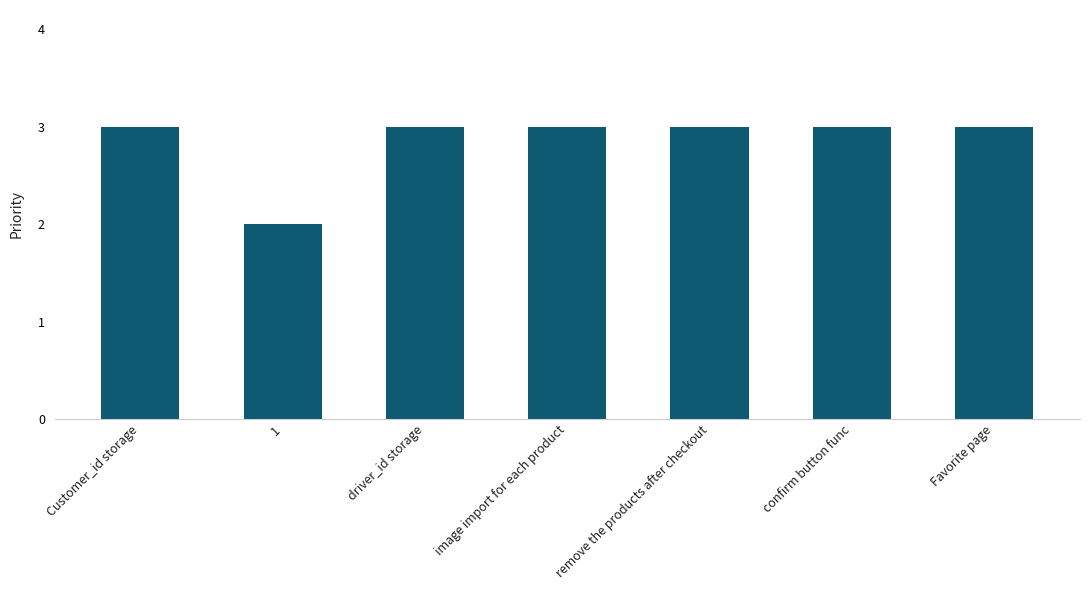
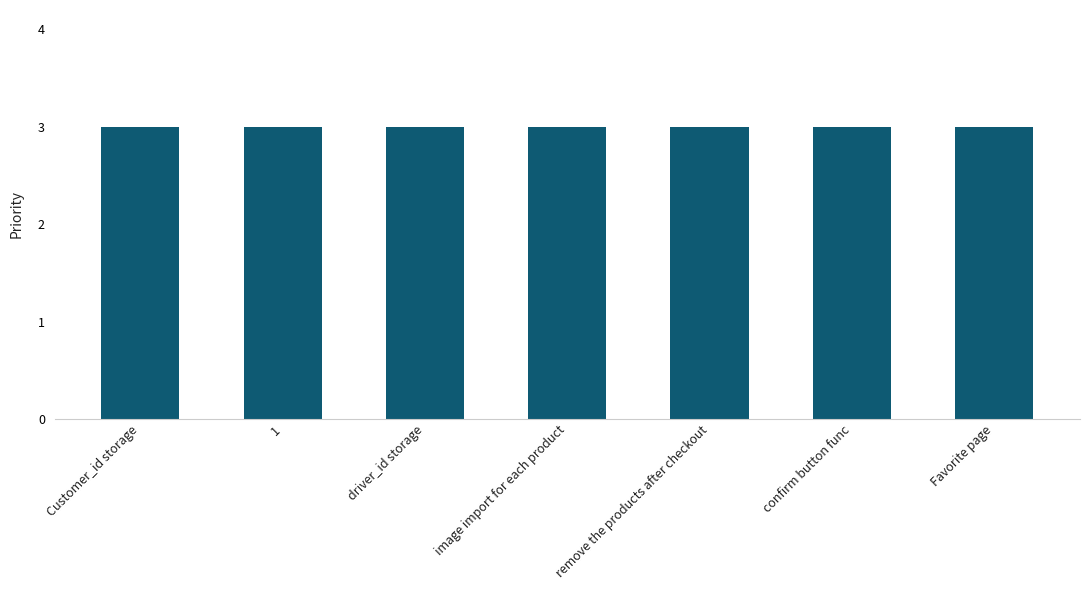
  {
    "Customer_id storage": 3,
-   "1": 2,
+   "1": 3,
    "driver_id storage": 3,
    "image import for each product": 3,
    "remove the products after checkout": 3,
    "confirm button func": 3,
    "Favorite page": 3
  }
